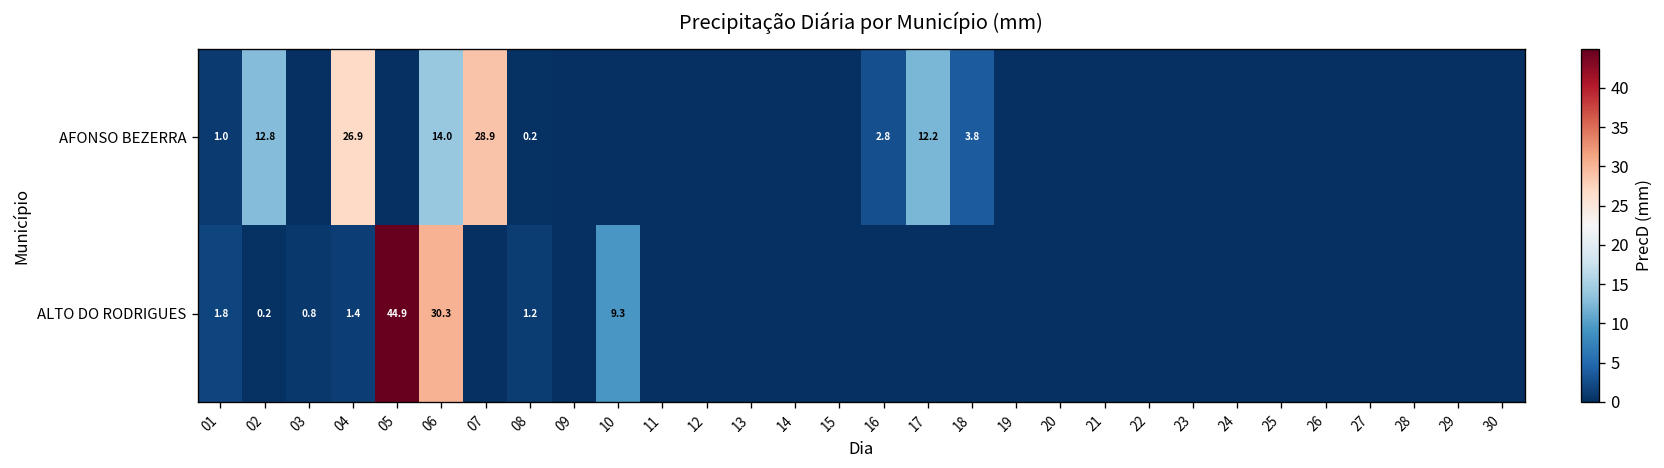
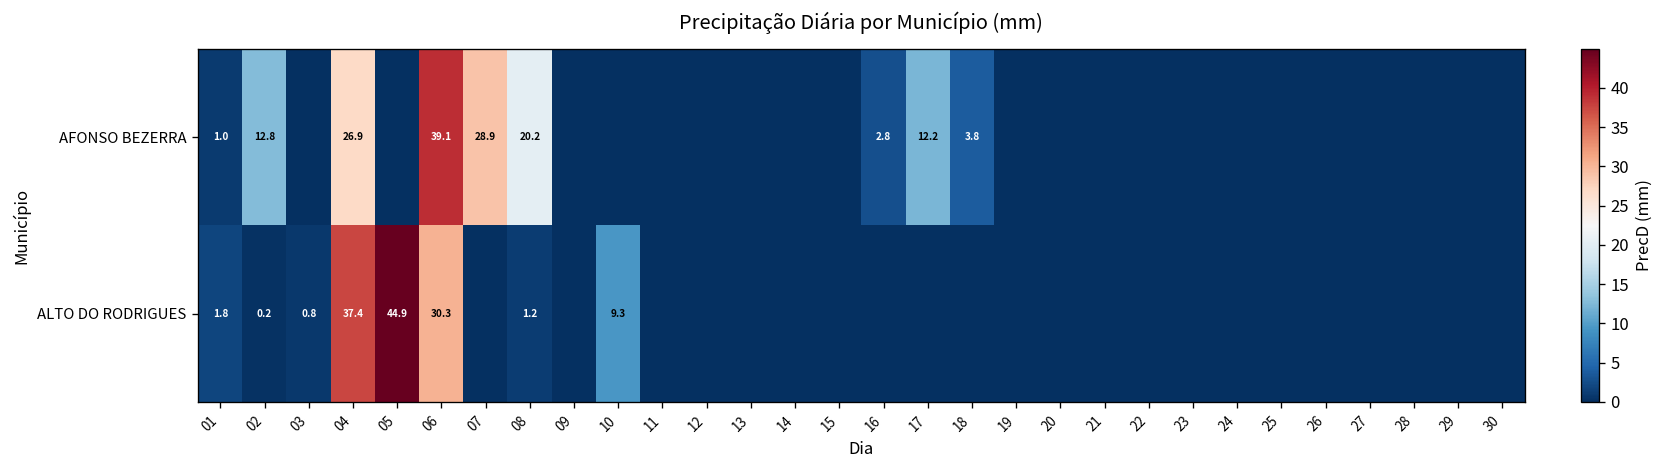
  {
    "AFONSO BEZERRA": {
      "01": 1.0,
      "02": 12.8,
      "04": 26.9,
-     "06": 14.0,
+     "06": 39.1,
      "07": 28.9,
-     "08": 0.2,
+     "08": 20.2,
      "16": 2.8,
      "17": 12.2,
      "18": 3.8
    },
    "ALTO DO RODRIGUES": {
      "01": 1.8,
      "02": 0.2,
      "03": 0.8,
-     "04": 1.4,
+     "04": 37.4,
      "05": 44.9,
      "06": 30.3,
      "08": 1.2,
      "10": 9.3
    }
  }
